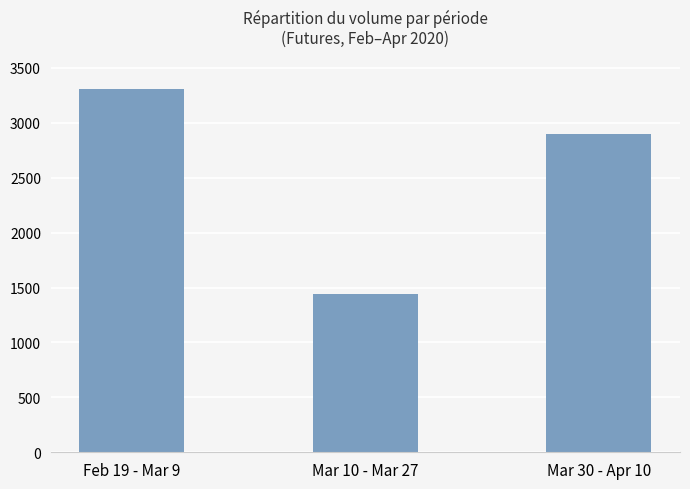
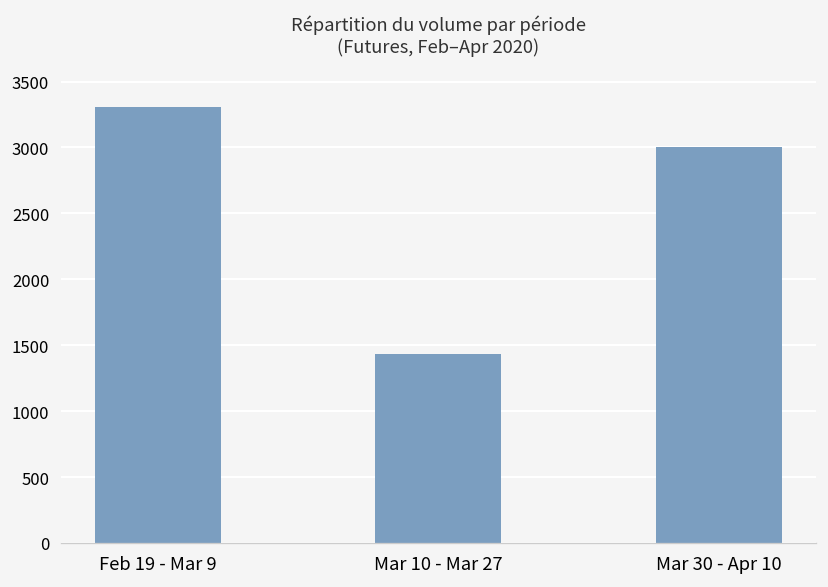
  {
    "Feb 19 - Mar 9": 3310,
    "Mar 10 - Mar 27": 1440,
-   "Mar 30 - Apr 10": 2900
+   "Mar 30 - Apr 10": 3000
  }
